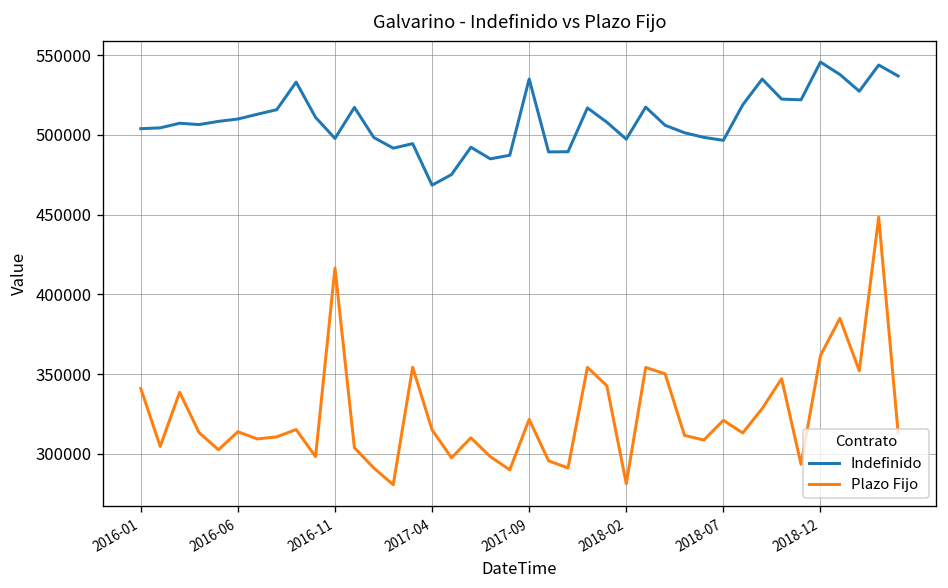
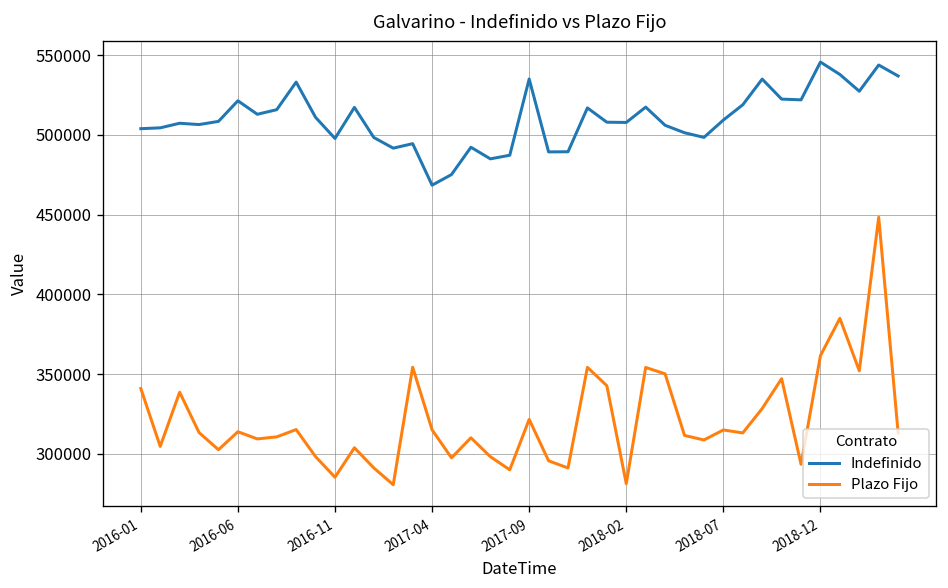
  {
    "Indefinido": {
      "2016-01": 504000,
-     "2016-06": 510000,
+     "2016-06": 521000,
      "2016-11": 498000,
      "2017-04": 469000,
      "2017-09": 535000,
-     "2018-02": 497000,
-     "2018-07": 497000,
+     "2018-02": 508000,
+     "2018-07": 509000,
      "2018-12": 546000
    },
    "Plazo Fijo": {
      "2016-01": 341000,
      "2016-06": 314000,
-     "2016-11": 417000,
+     "2016-11": 285000,
      "2017-04": 315000,
      "2017-09": 322000,
      "2018-02": 281000,
-     "2018-07": 321000,
+     "2018-07": 315000,
      "2018-12": 362000
    }
  }
